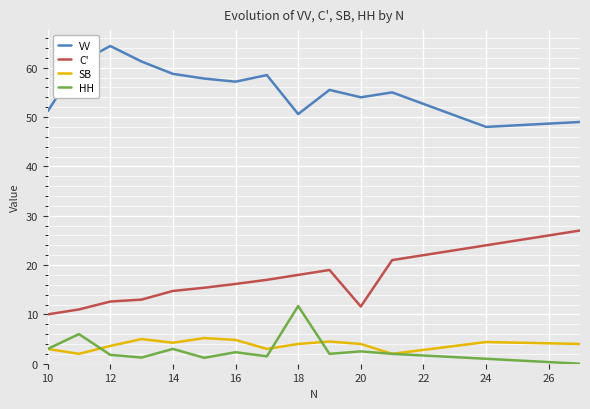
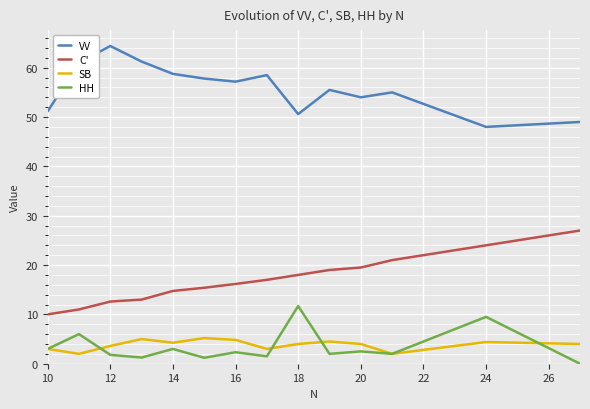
  {
    "VV": {
      "10": 51,
      "12": 64,
      "14": 59,
      "16": 57,
      "18": 51,
      "20": 54,
      "24": 48
    },
    "C'": {
      "10": 10,
      "12": 13,
      "14": 15,
      "16": 16,
      "18": 18,
-     "20": 12,
+     "20": 20,
      "24": 24
    },
    "SB": {
      "12": 4,
      "14": 4,
      "16": 5,
      "18": 4,
      "20": 4,
      "24": 4
    },
    "HH": {
      "12": 2,
      "14": 3,
      "16": 2,
      "18": 12,
      "20": 3,
-     "24": 1
+     "24": 10
    }
  }
